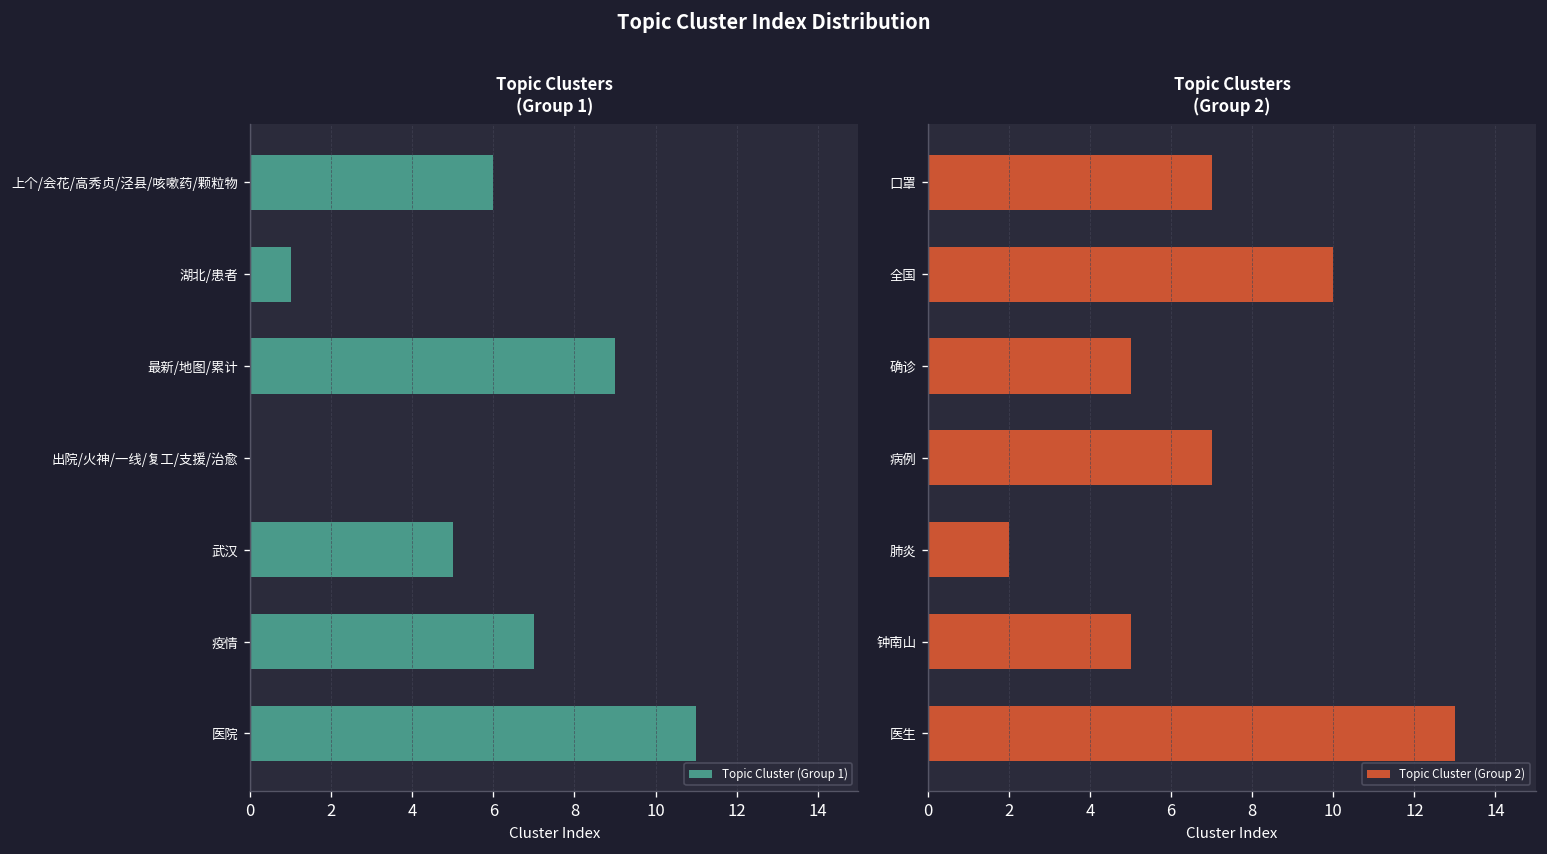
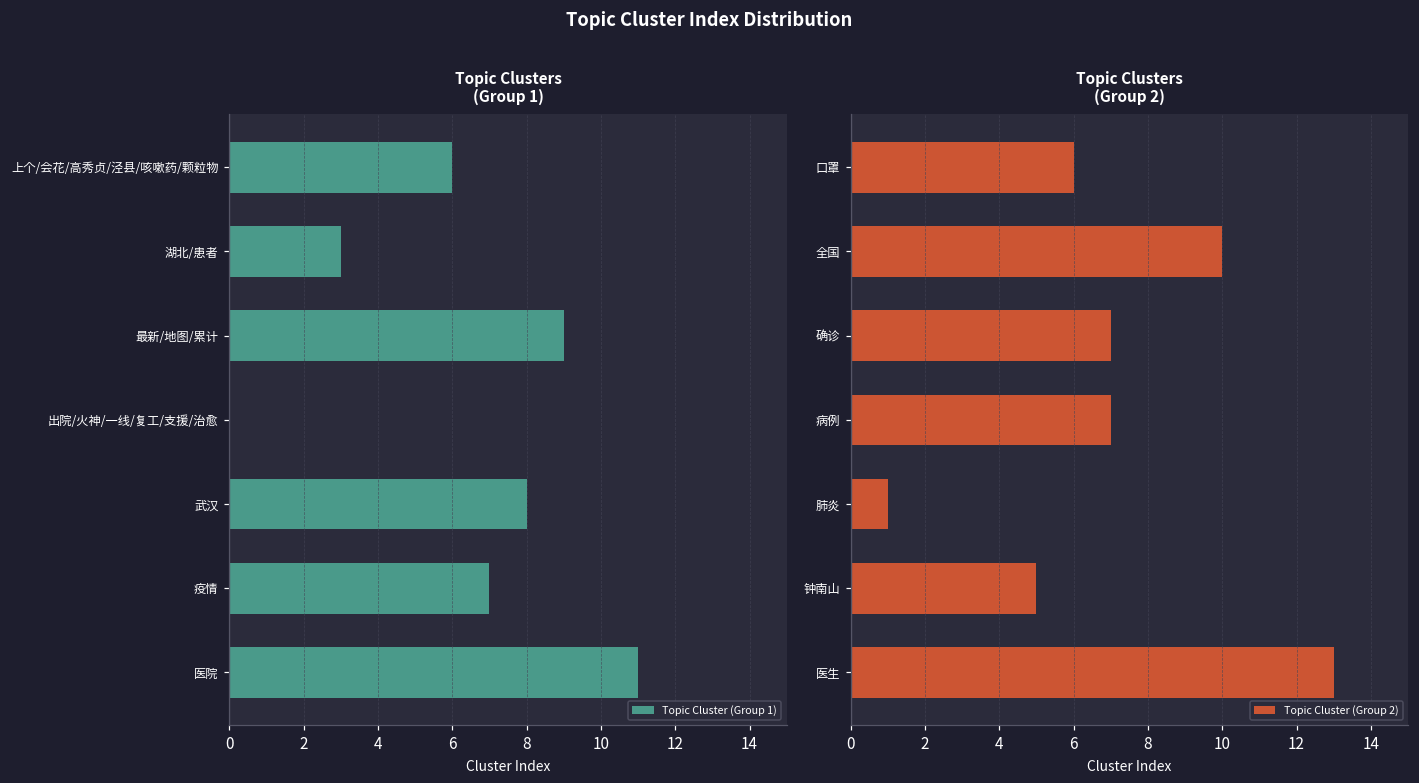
  {
    "Topic Clusters (Group 1)": {
      "上个/会花/高秀贞/泾县/咳嗽药/颗粒物": 6,
-     "湖北/患者": 1,
+     "湖北/患者": 3,
      "最新/地图/累计": 9,
      "出院/火神/一线/复工/支援/治愈": 0,
-     "武汉": 5,
+     "武汉": 8,
      "疫情": 7,
      "医院": 11
    },
    "Topic Clusters (Group 2)": {
-     "口罩": 7,
+     "口罩": 6,
      "全国": 10,
-     "确诊": 5,
+     "确诊": 7,
      "病例": 7,
-     "肺炎": 2,
+     "肺炎": 1,
      "钟南山": 5,
      "医生": 13
    }
  }
